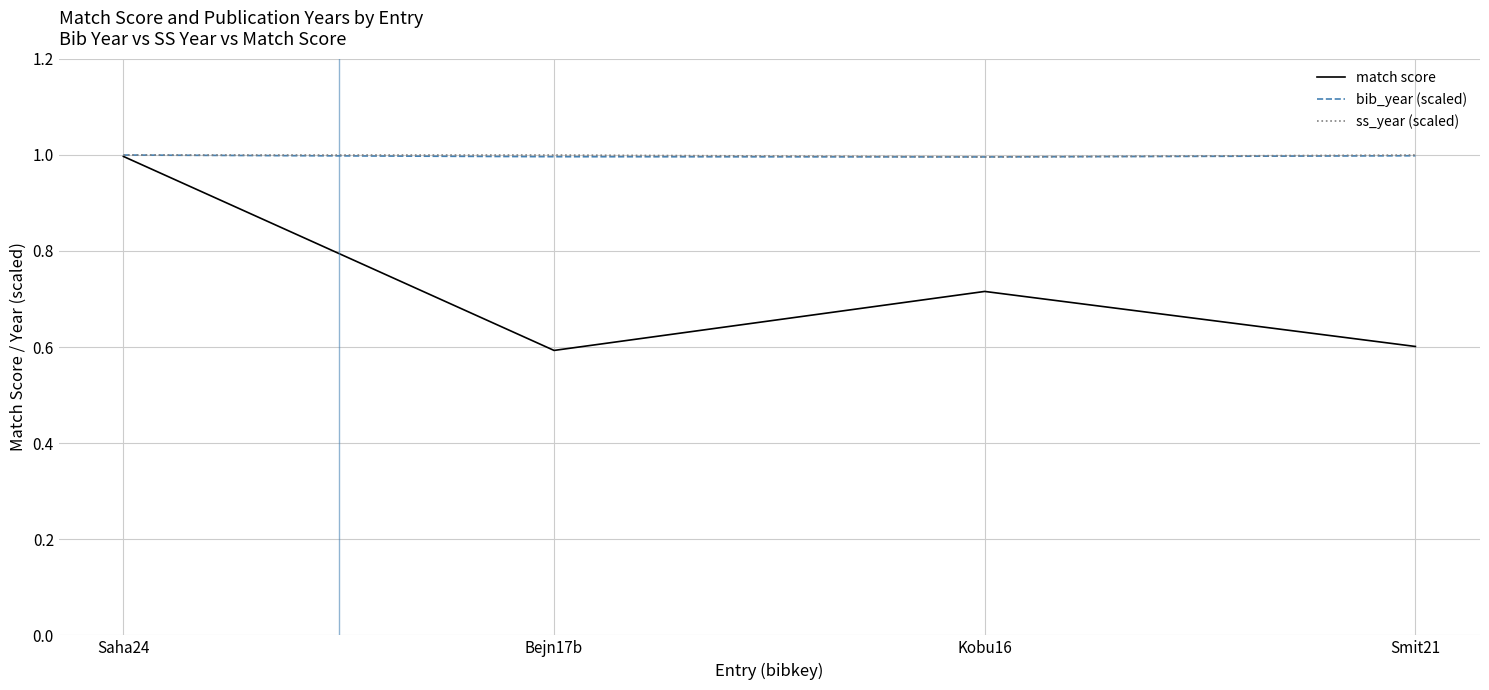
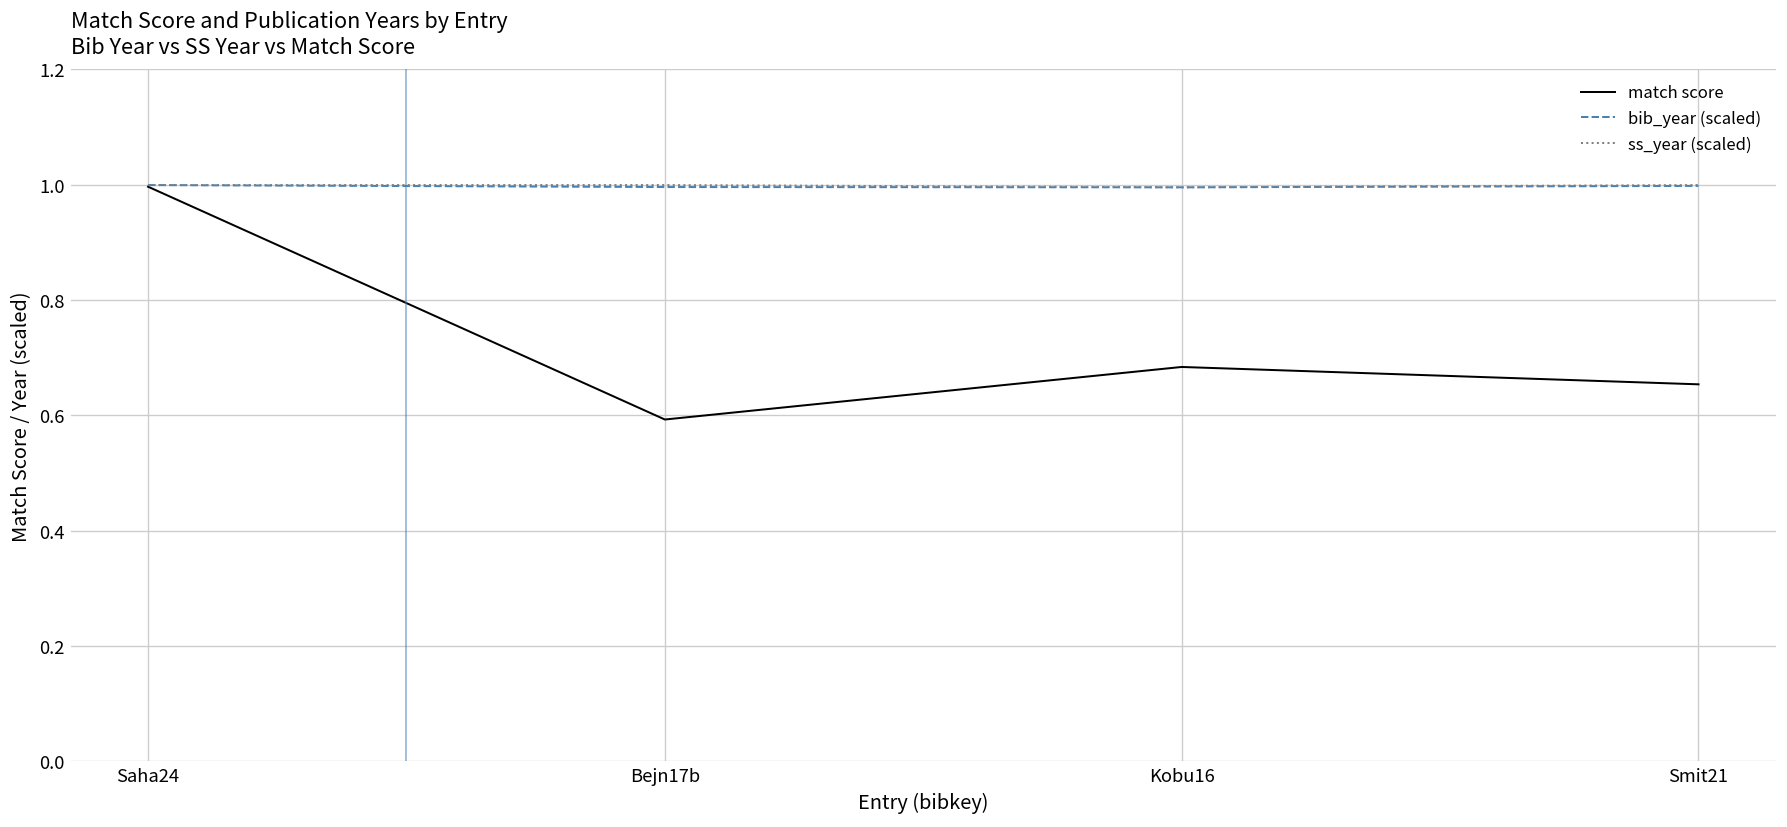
  {
    "match score": {
      "Bejn17b": 0.59,
-     "Kobu16": 0.72,
-     "Smit21": 0.60
+     "Kobu16": 0.68,
+     "Smit21": 0.65
    }
  }
